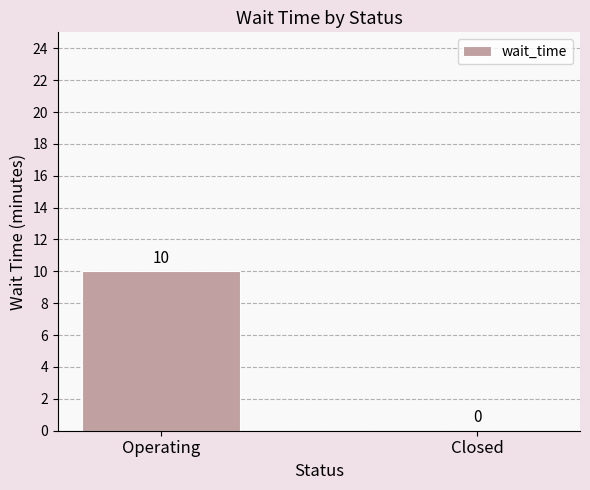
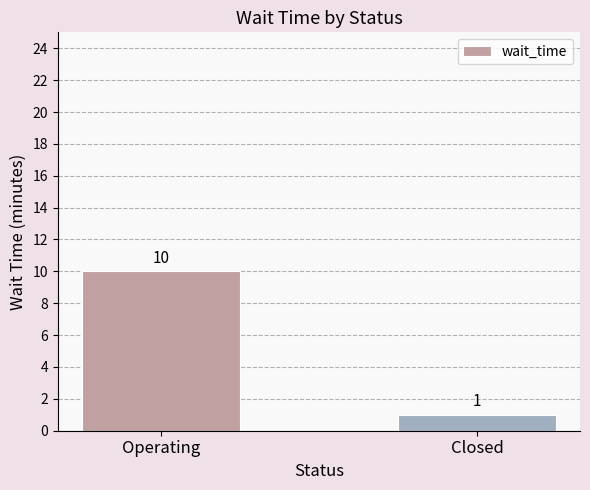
  {
    "Operating": 10,
-   "Closed": 0
+   "Closed": 1
  }
